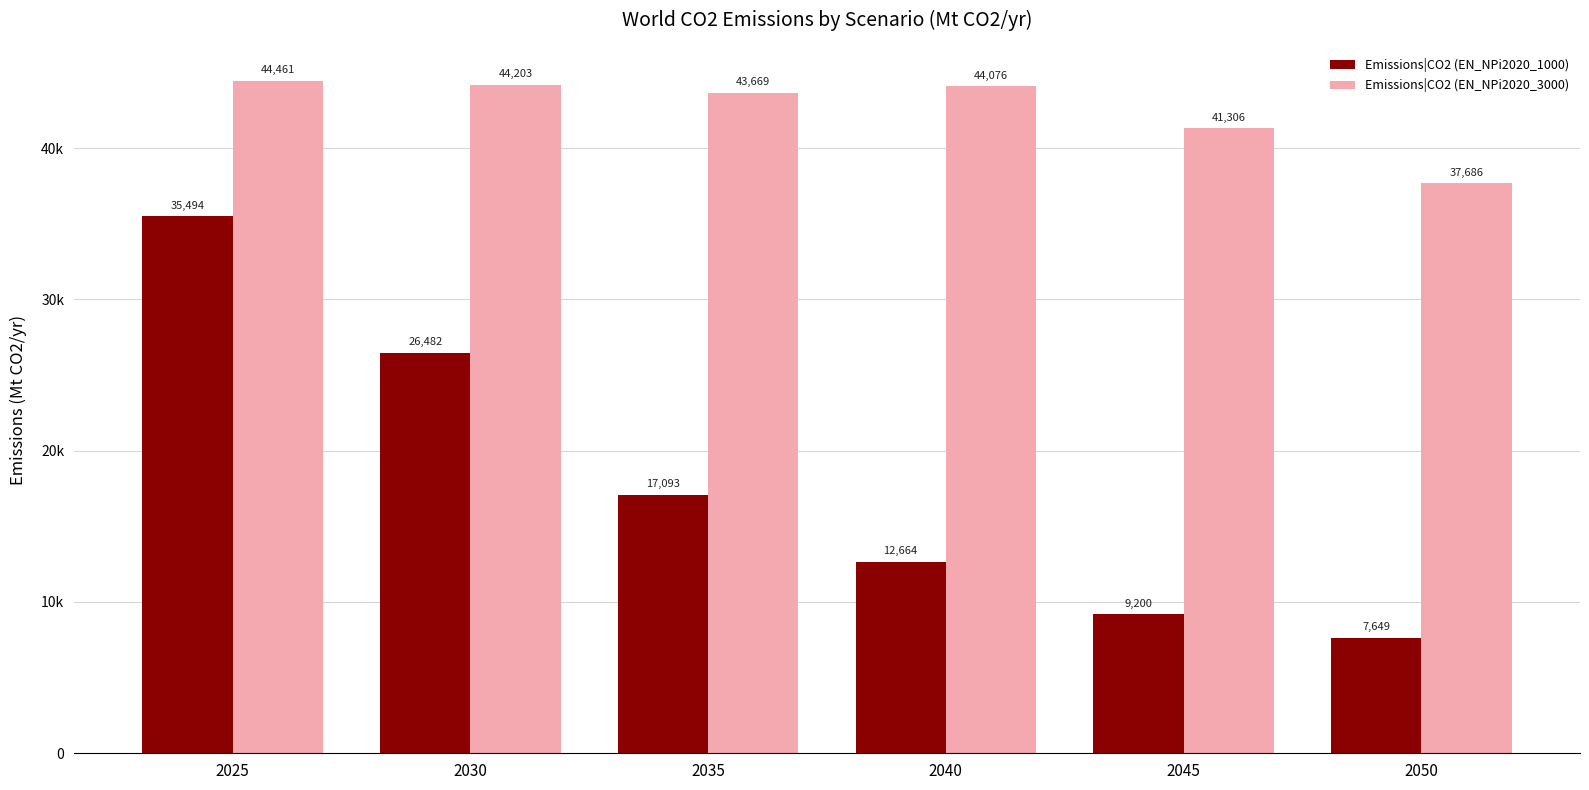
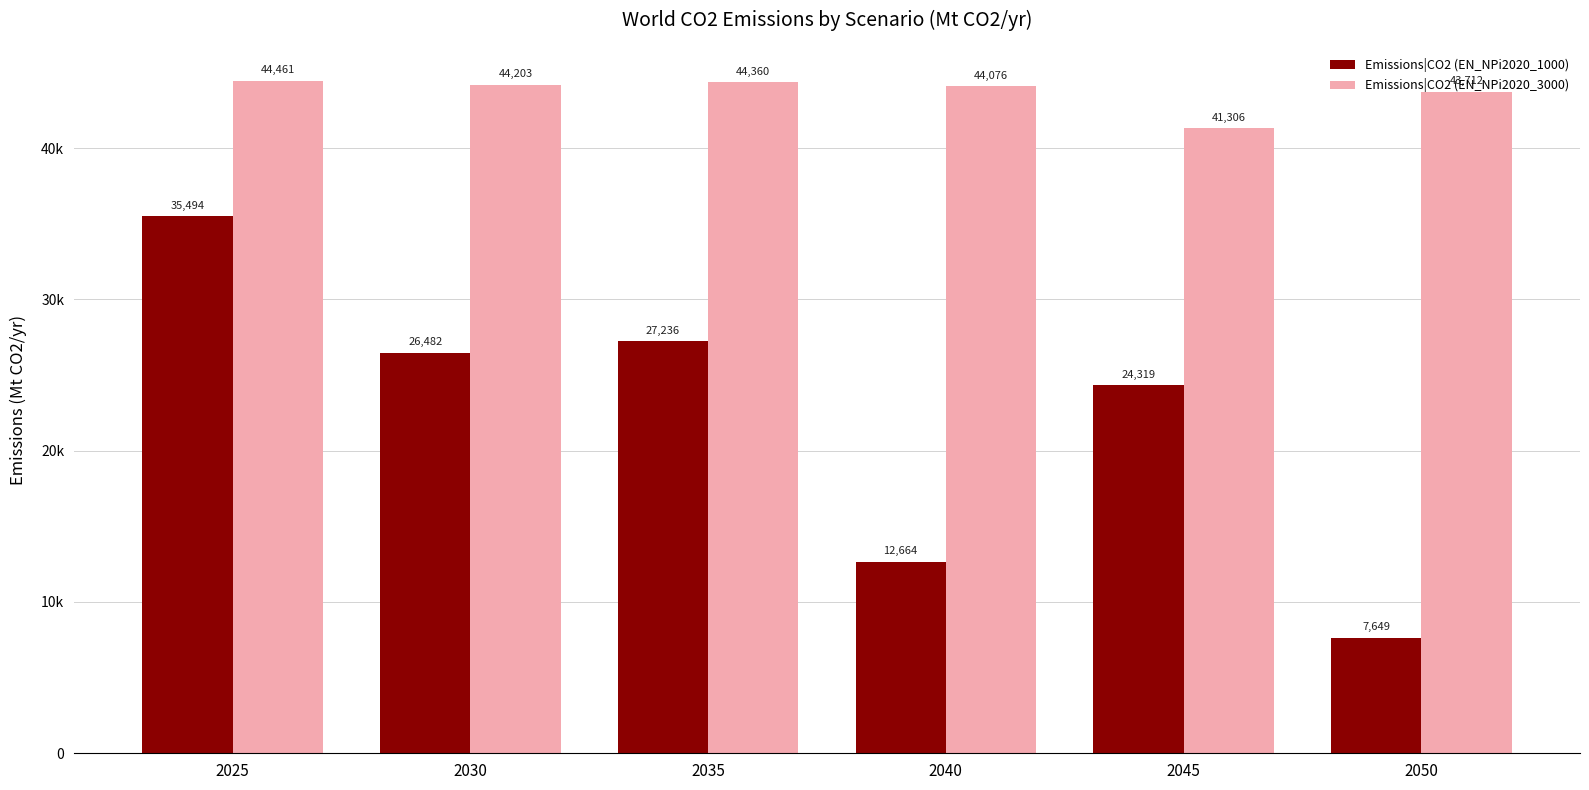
  {
    "Emissions|CO2 (EN_NPi2020_1000)": {
      "2025": "35,494",
      "2030": "26,482",
-     "2035": "17,093",
+     "2035": "27,236",
      "2040": "12,664",
-     "2045": "9,200",
+     "2045": "24,319",
      "2050": "7,649"
    },
    "Emissions|CO2 (EN_NPi2020_3000)": {
      "2025": "44,461",
      "2030": "44,203",
-     "2035": "43,669",
+     "2035": "44,360",
      "2040": "44,076",
      "2045": "41,306",
-     "2050": "37,686"
+     "2050": "43,712"
    }
  }
